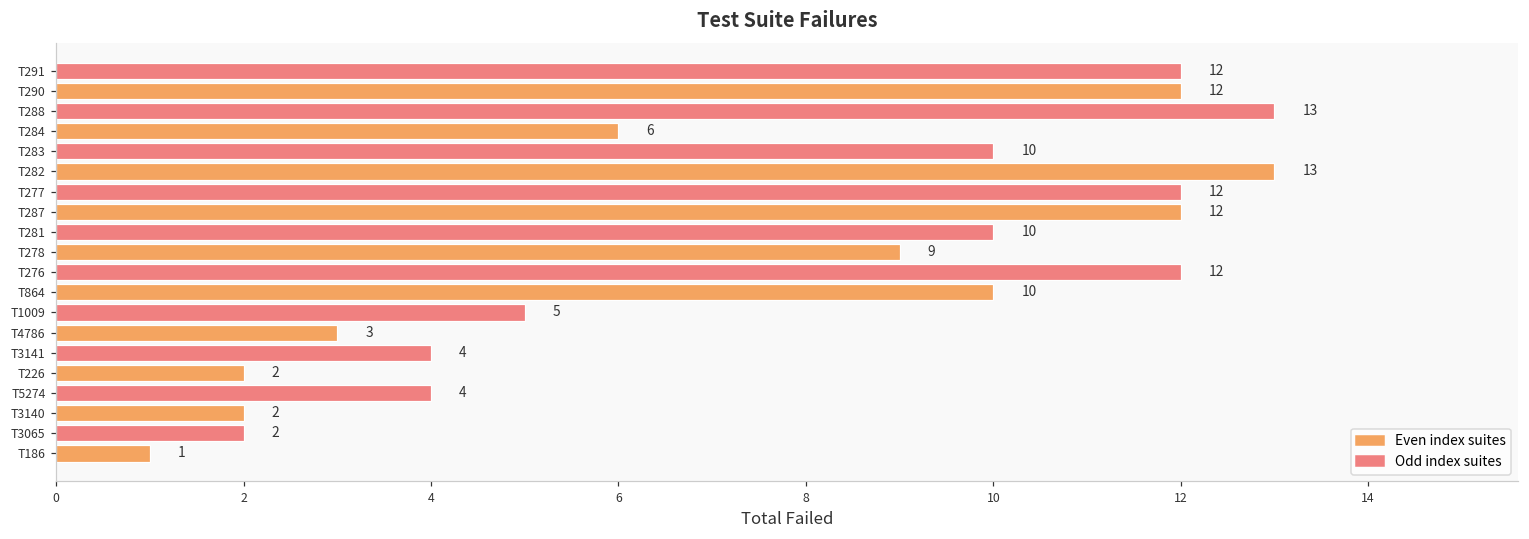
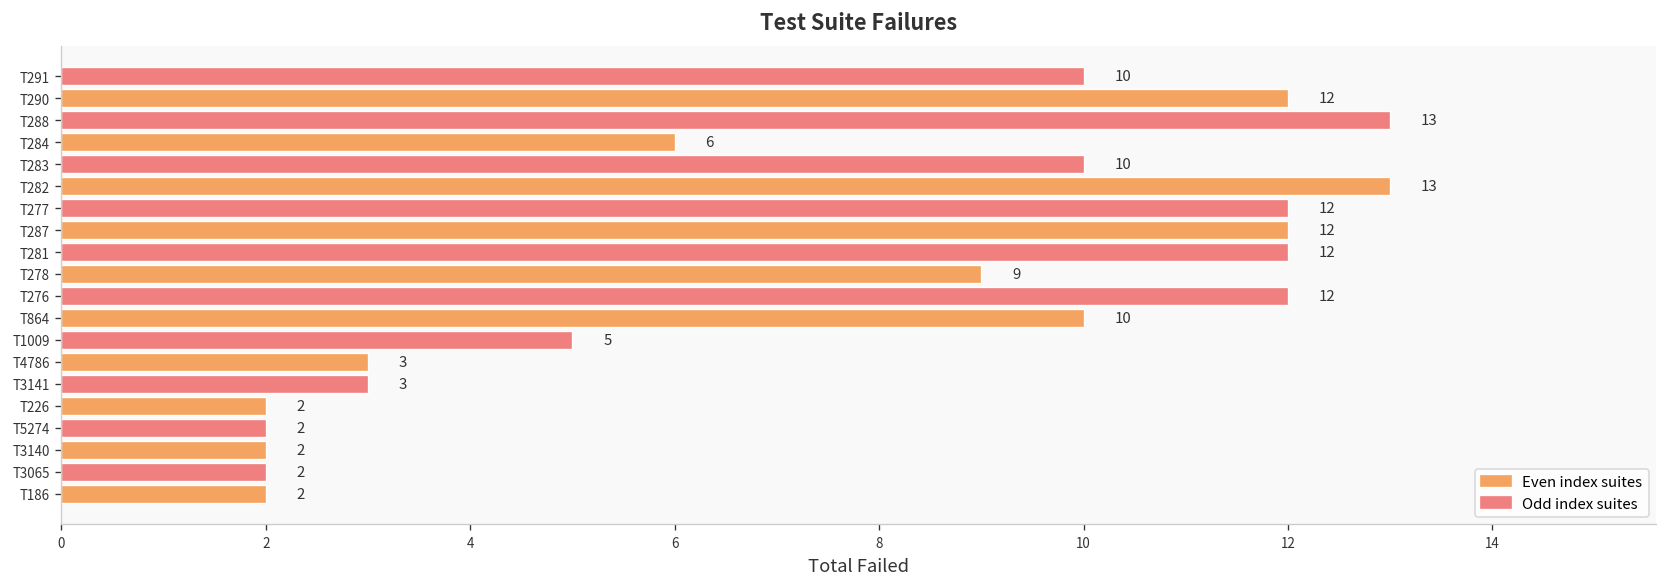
  {
-   "T291": 12,
-   "T281": 10,
-   "T3141": 4,
-   "T5274": 4,
-   "T186": 1
+   "T291": 10,
+   "T281": 12,
+   "T3141": 3,
+   "T5274": 2,
+   "T186": 2
  }
